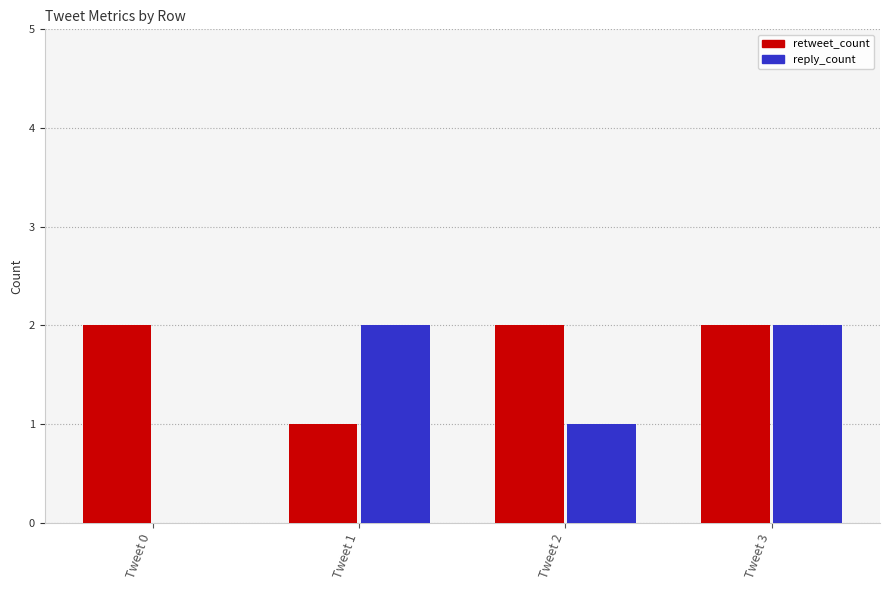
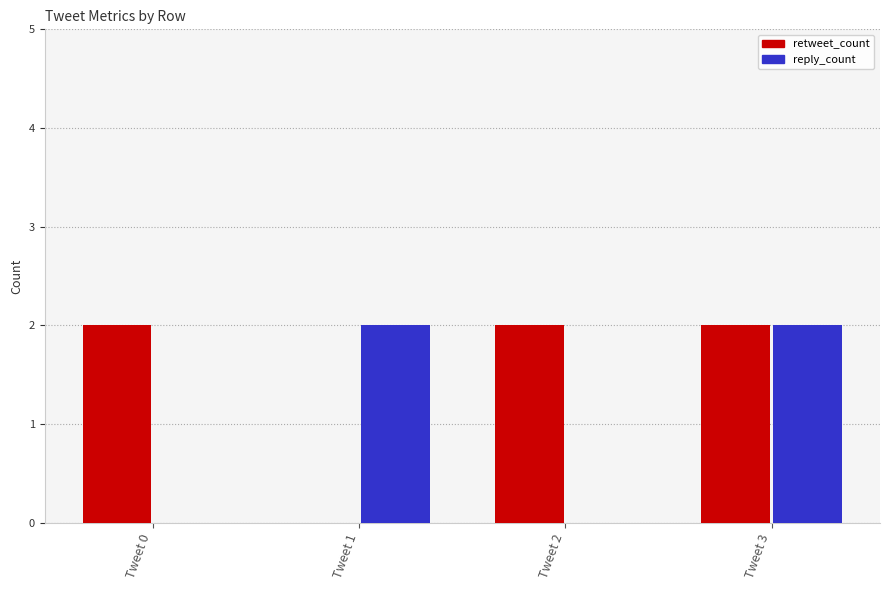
  {
    "retweet_count": {
      "Tweet 0": 2,
-     "Tweet 1": 1,
+     "Tweet 1": 0,
      "Tweet 2": 2,
      "Tweet 3": 2
    },
    "reply_count": {
      "Tweet 0": 0,
      "Tweet 1": 2,
-     "Tweet 2": 1,
+     "Tweet 2": 0,
      "Tweet 3": 2
    }
  }
